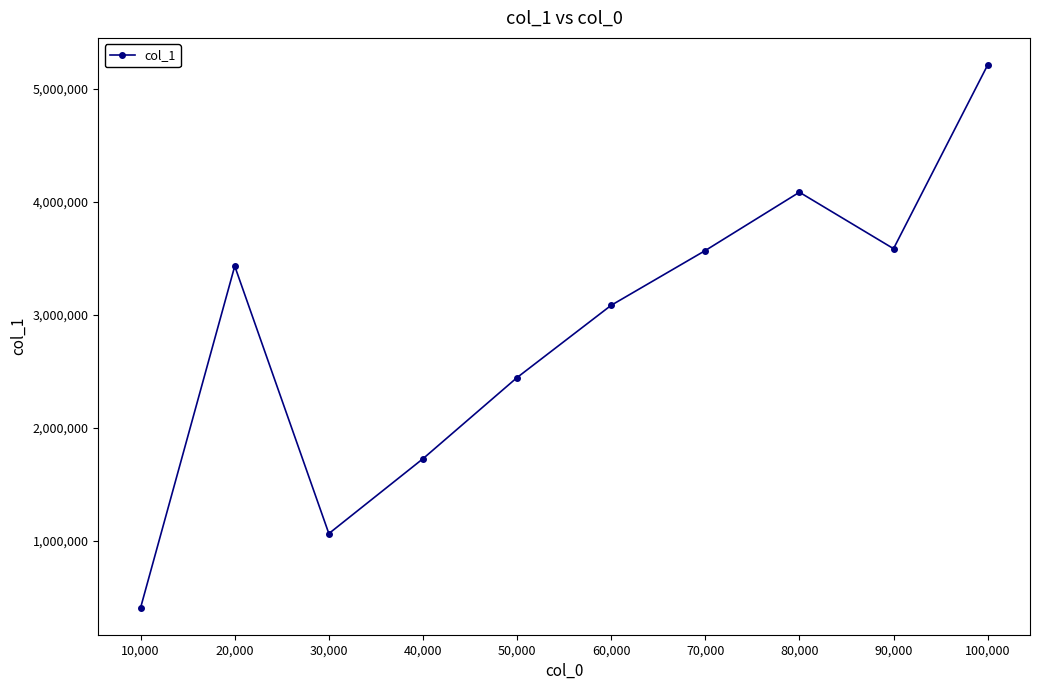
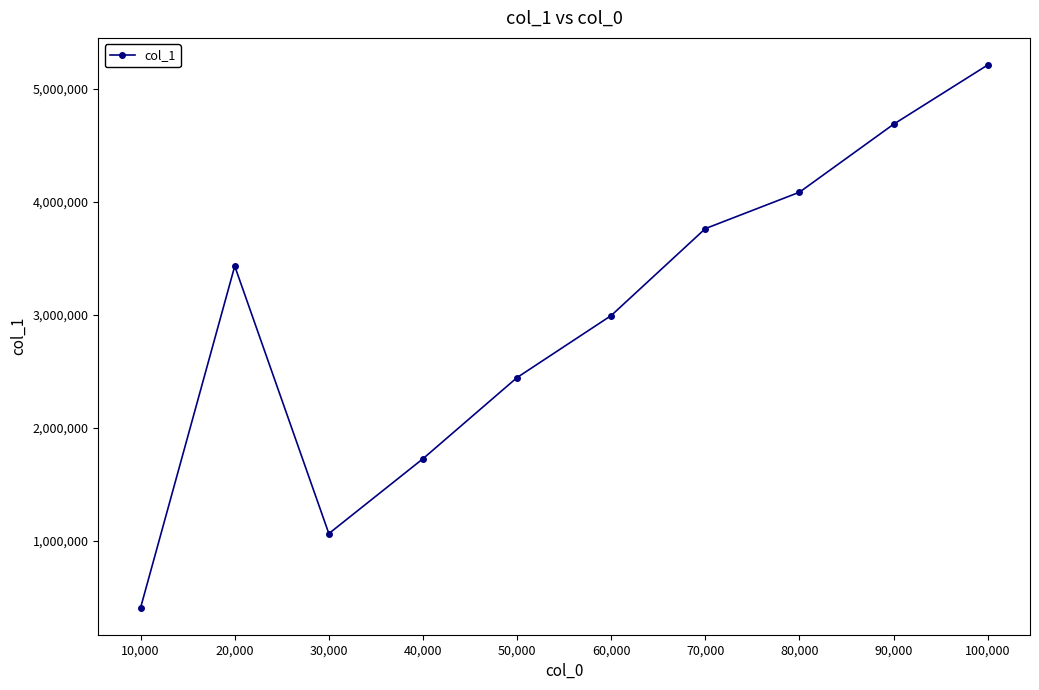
  {
    "10,000": "410,000",
    "20,000": "3,430,000",
    "30,000": "1,060,000",
    "40,000": "1,730,000",
    "50,000": "2,440,000",
-   "60,000": "3,080,000",
-   "70,000": "3,570,000",
+   "60,000": "2,990,000",
+   "70,000": "3,760,000",
    "80,000": "4,080,000",
-   "90,000": "3,580,000",
+   "90,000": "4,680,000",
    "100,000": "5,210,000"
  }
